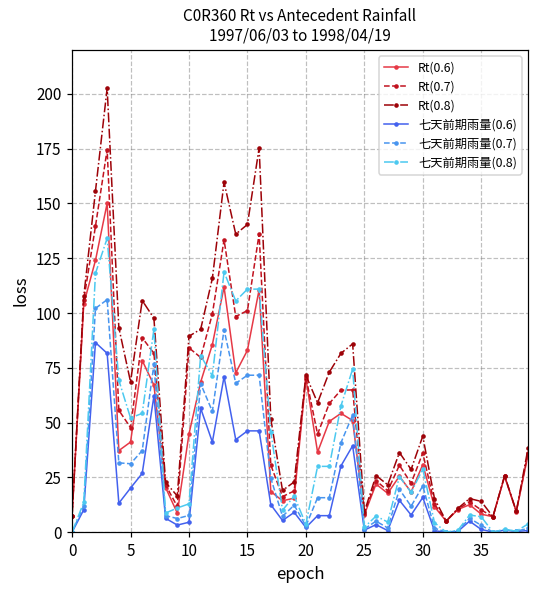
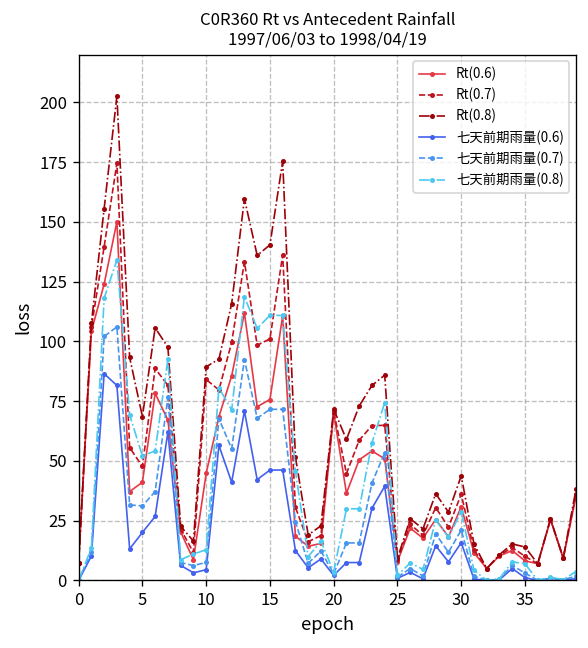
  {
    "Rt(0.6)": {
      "5": 41,
      "10": 45,
-     "15": 83,
+     "15": 76,
      "30": 31
    }
  }
